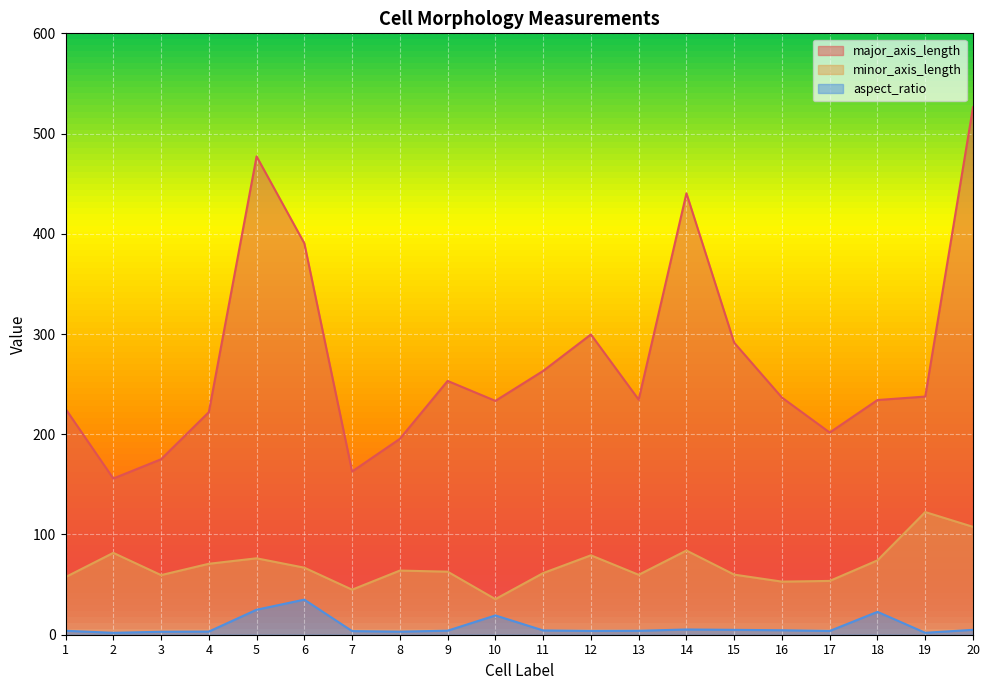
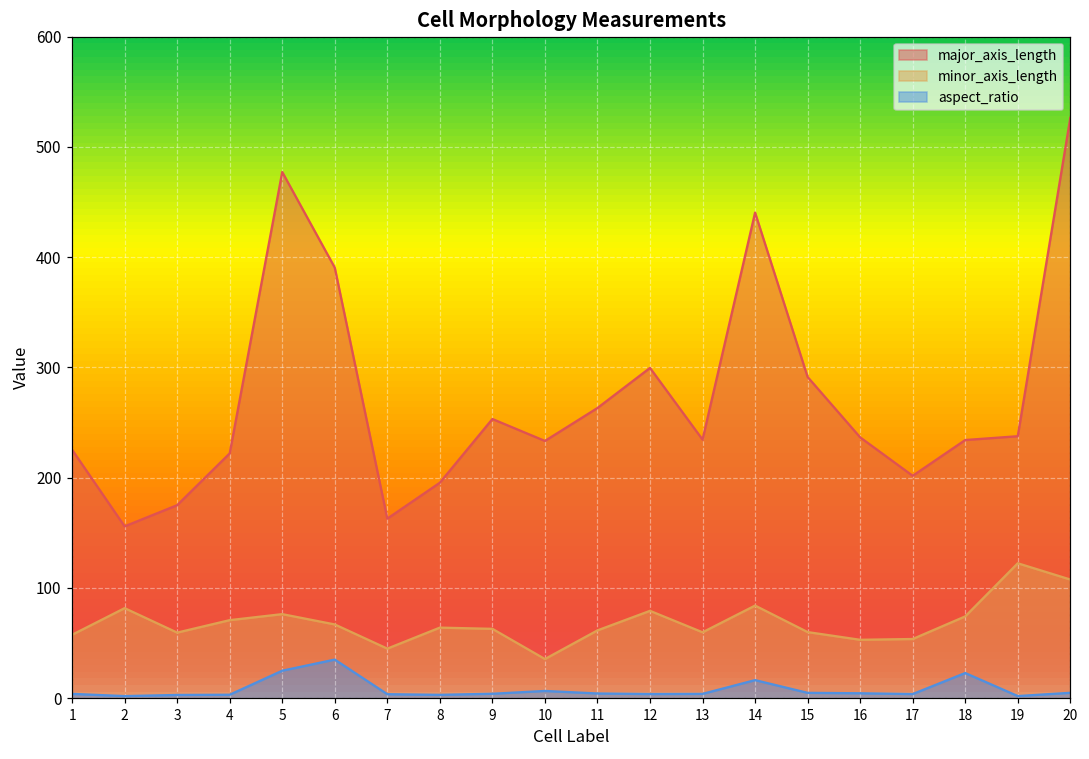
  {
    "aspect_ratio": {
      "1": 4,
      "2": 2,
      "3": 3,
      "4": 3,
      "5": 25,
      "6": 35,
      "7": 4,
      "8": 3,
      "9": 4,
-     "10": 19,
+     "10": 7,
      "11": 4,
      "12": 4,
      "13": 4,
-     "14": 5,
+     "14": 16,
      "15": 5,
      "16": 4,
      "17": 4,
      "18": 23,
      "19": 2,
      "20": 5
    }
  }
